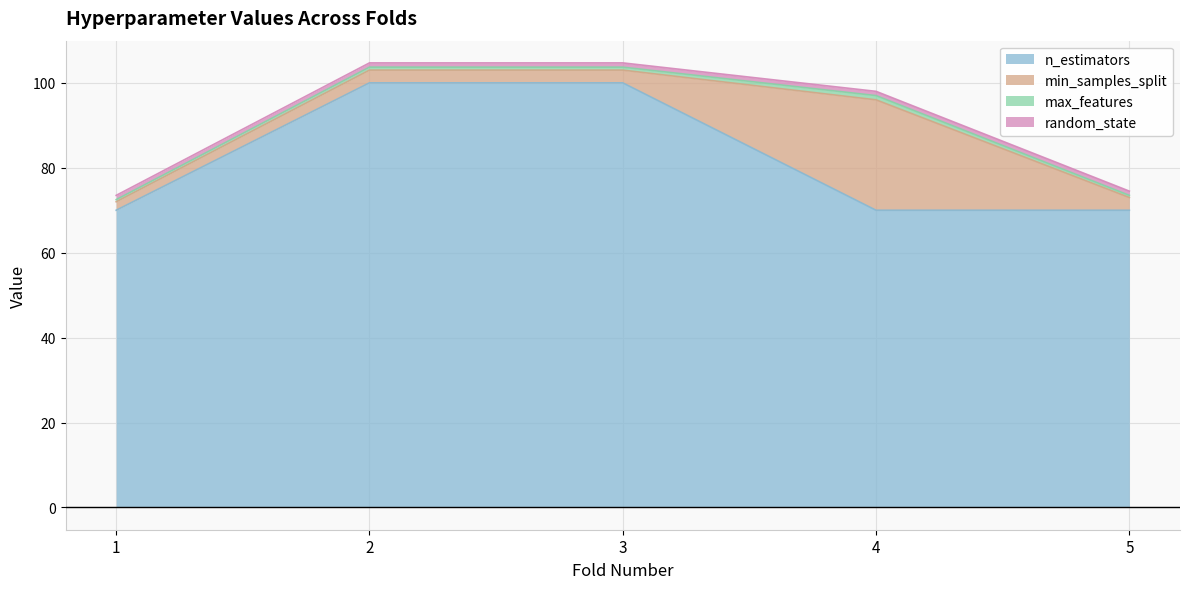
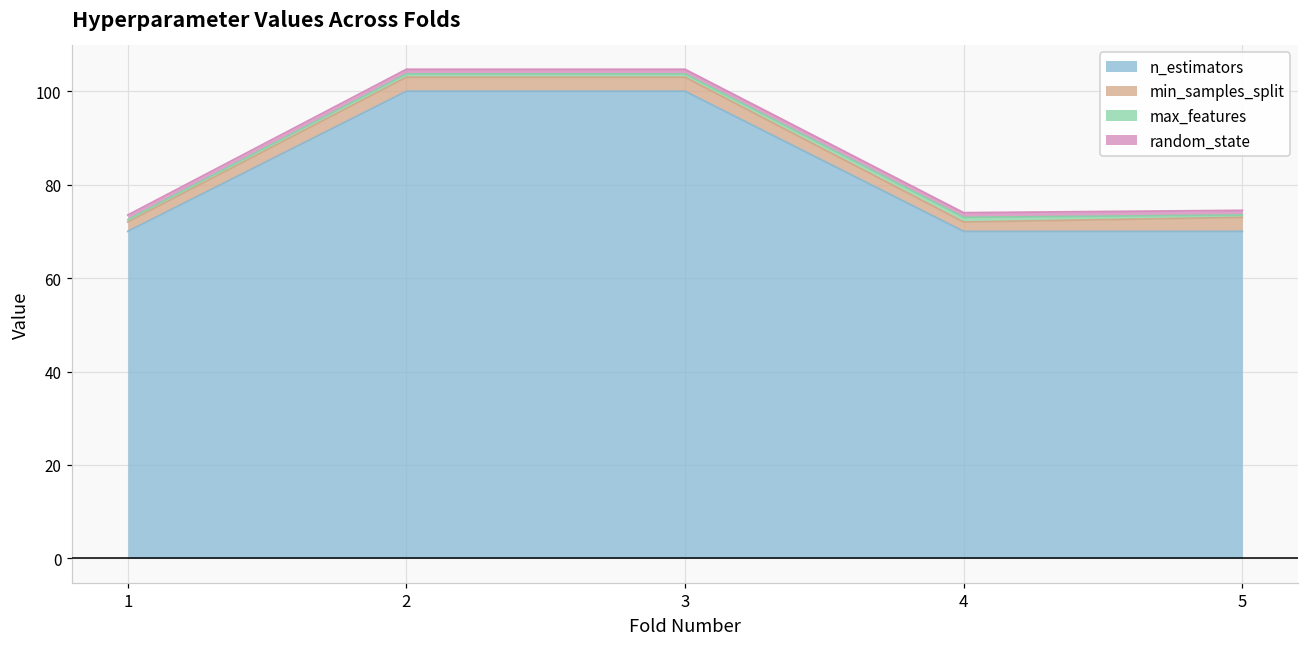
  {
    "min_samples_split": {
      "2": 3,
      "3": 3,
-     "4": 26
+     "4": 2
    },
    "random_state": {
      "1": 1,
      "2": 1,
      "3": 1,
      "4": 1,
      "5": 1
    }
  }
